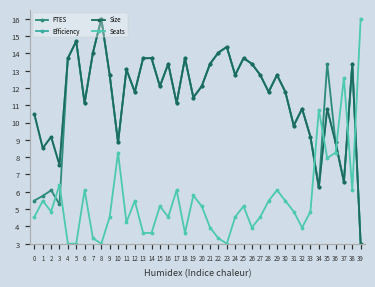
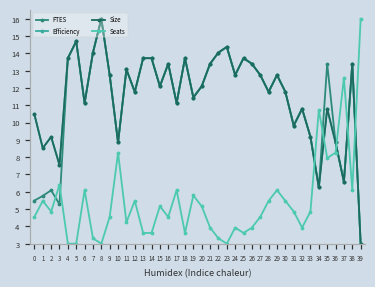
  {
    "Seats": {
      "0": 4.5,
      "1": 5.5,
      "2": 4.9,
      "3": 6.4,
      "4": 3.0,
      "5": 3.0,
      "6": 6.1,
      "7": 3.3,
      "8": 3.0,
      "9": 4.5,
      "10": 8.3,
      "11": 4.2,
      "12": 5.5,
      "13": 3.6,
      "14": 3.6,
      "15": 5.2,
      "16": 4.5,
      "17": 6.1,
      "18": 3.6,
      "19": 5.8,
      "20": 5.2,
      "21": 3.9,
      "22": 3.3,
      "23": 3.0,
-     "24": 4.5,
-     "25": 5.2,
+     "24": 3.9,
+     "25": 3.6,
      "26": 3.9,
      "27": 4.5,
      "28": 5.5,
      "29": 6.1,
      "30": 5.5,
      "31": 4.9,
      "32": 3.9,
      "33": 4.9,
      "34": 10.7,
      "35": 8.0,
      "36": 8.3,
      "37": 12.6,
      "38": 6.1,
      "39": 16.0
    }
  }
